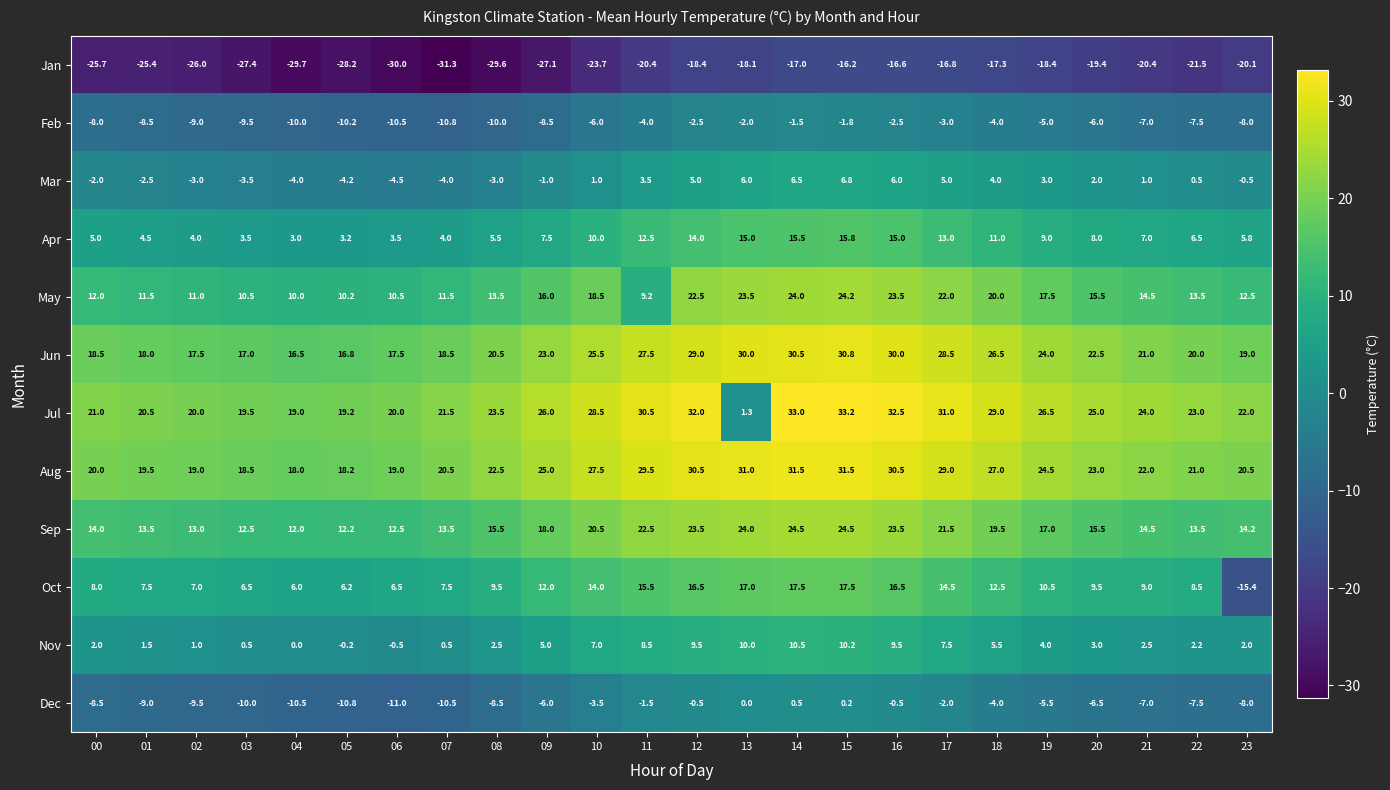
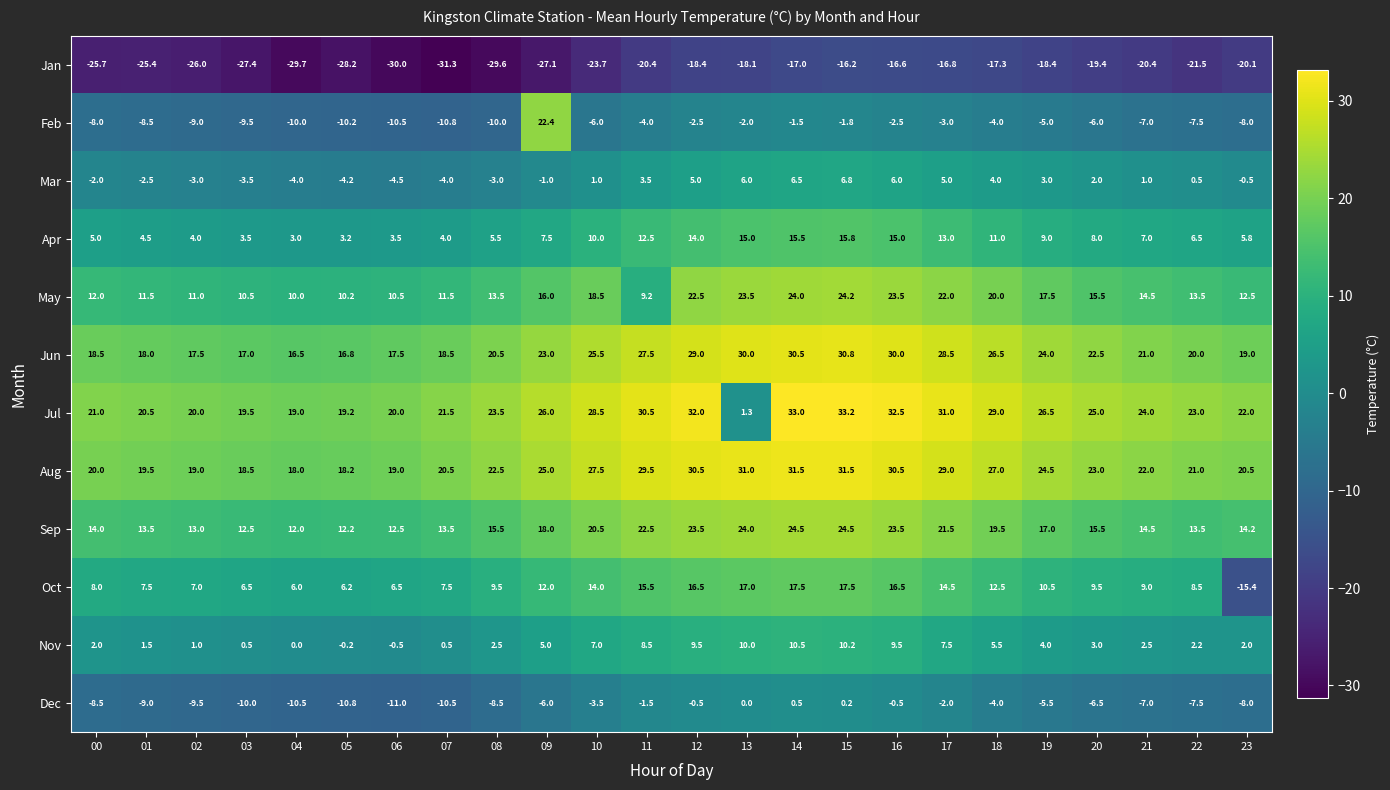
  {
    "Feb": {
      "00": -8.0,
      "01": -8.5,
      "02": -9.0,
      "03": -9.5,
      "04": -10.0,
      "05": -10.2,
      "06": -10.5,
      "07": -10.8,
      "08": -10.0,
-     "09": -8.5,
+     "09": 22.4,
      "10": -6.0,
      "11": -4.0,
      "12": -2.5,
      "13": -2.0,
      "14": -1.5,
      "15": -1.8,
      "16": -2.5,
      "17": -3.0,
      "18": -4.0,
      "19": -5.0,
      "20": -6.0,
      "21": -7.0,
      "22": -7.5,
      "23": -8.0
    }
  }
